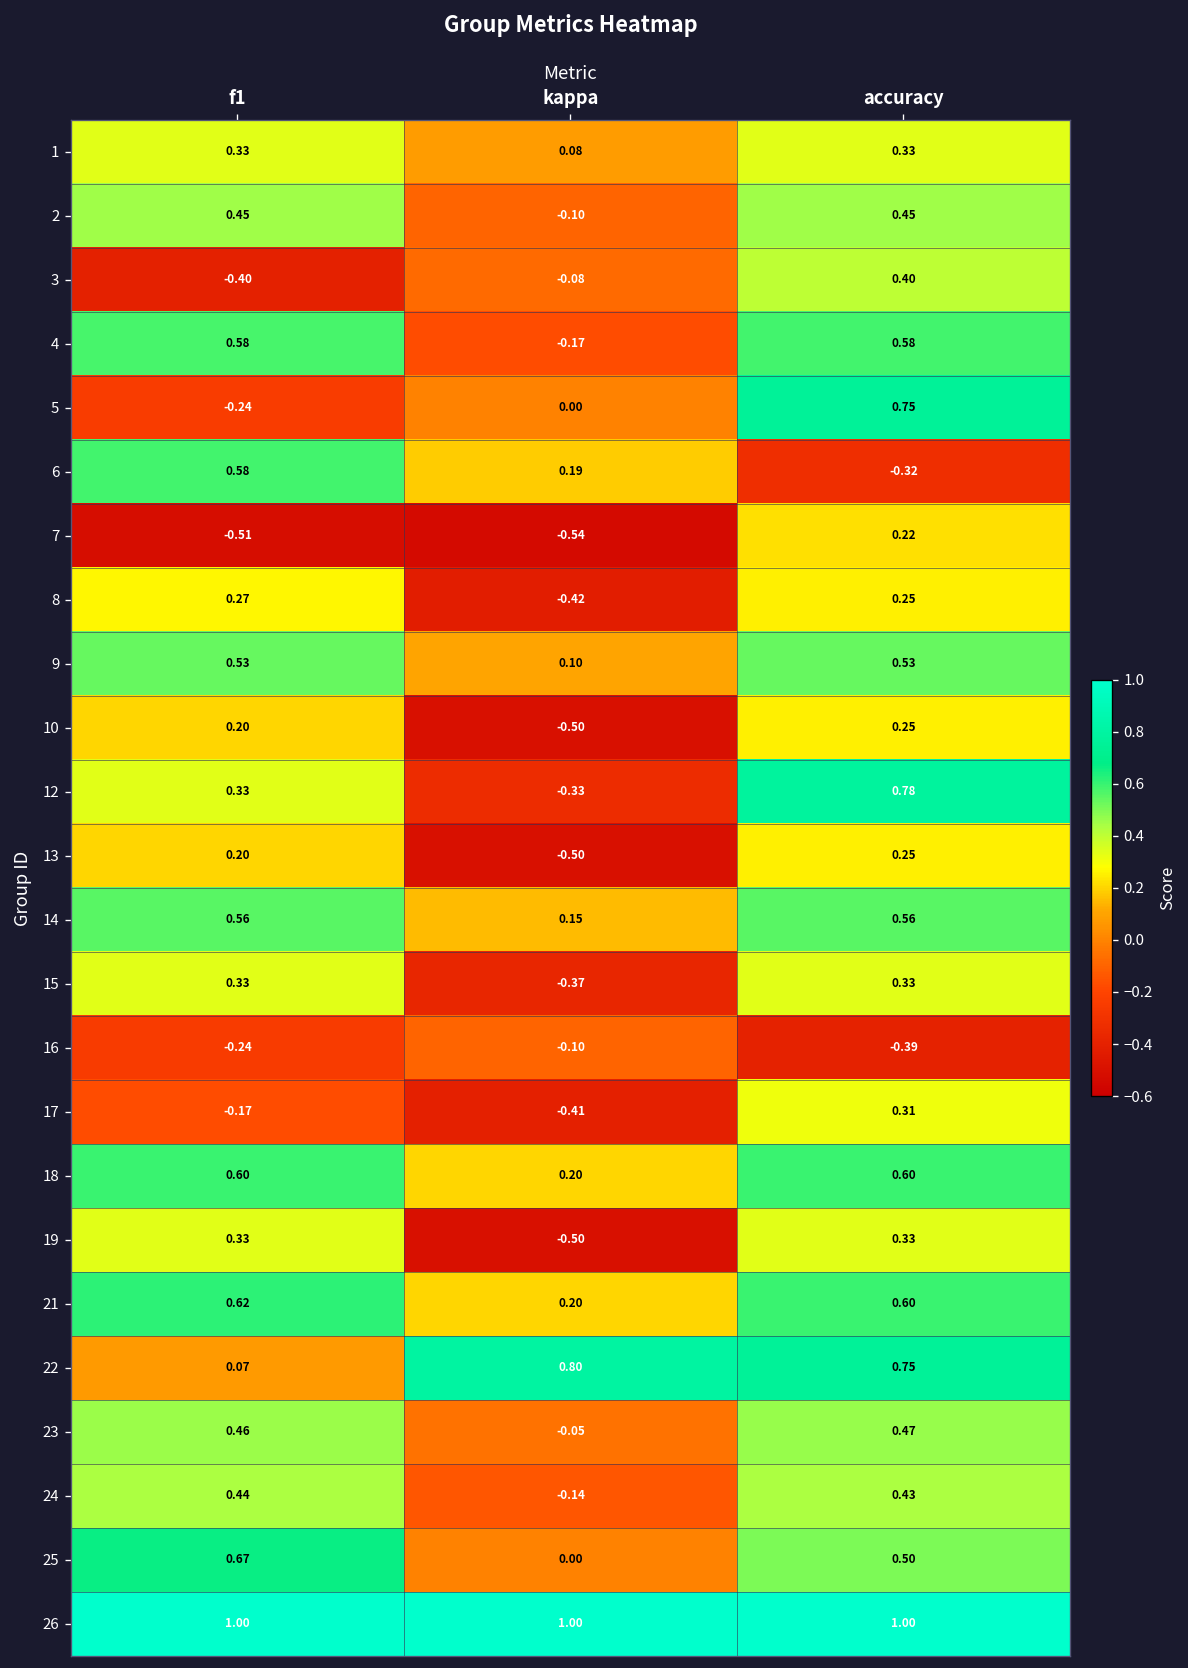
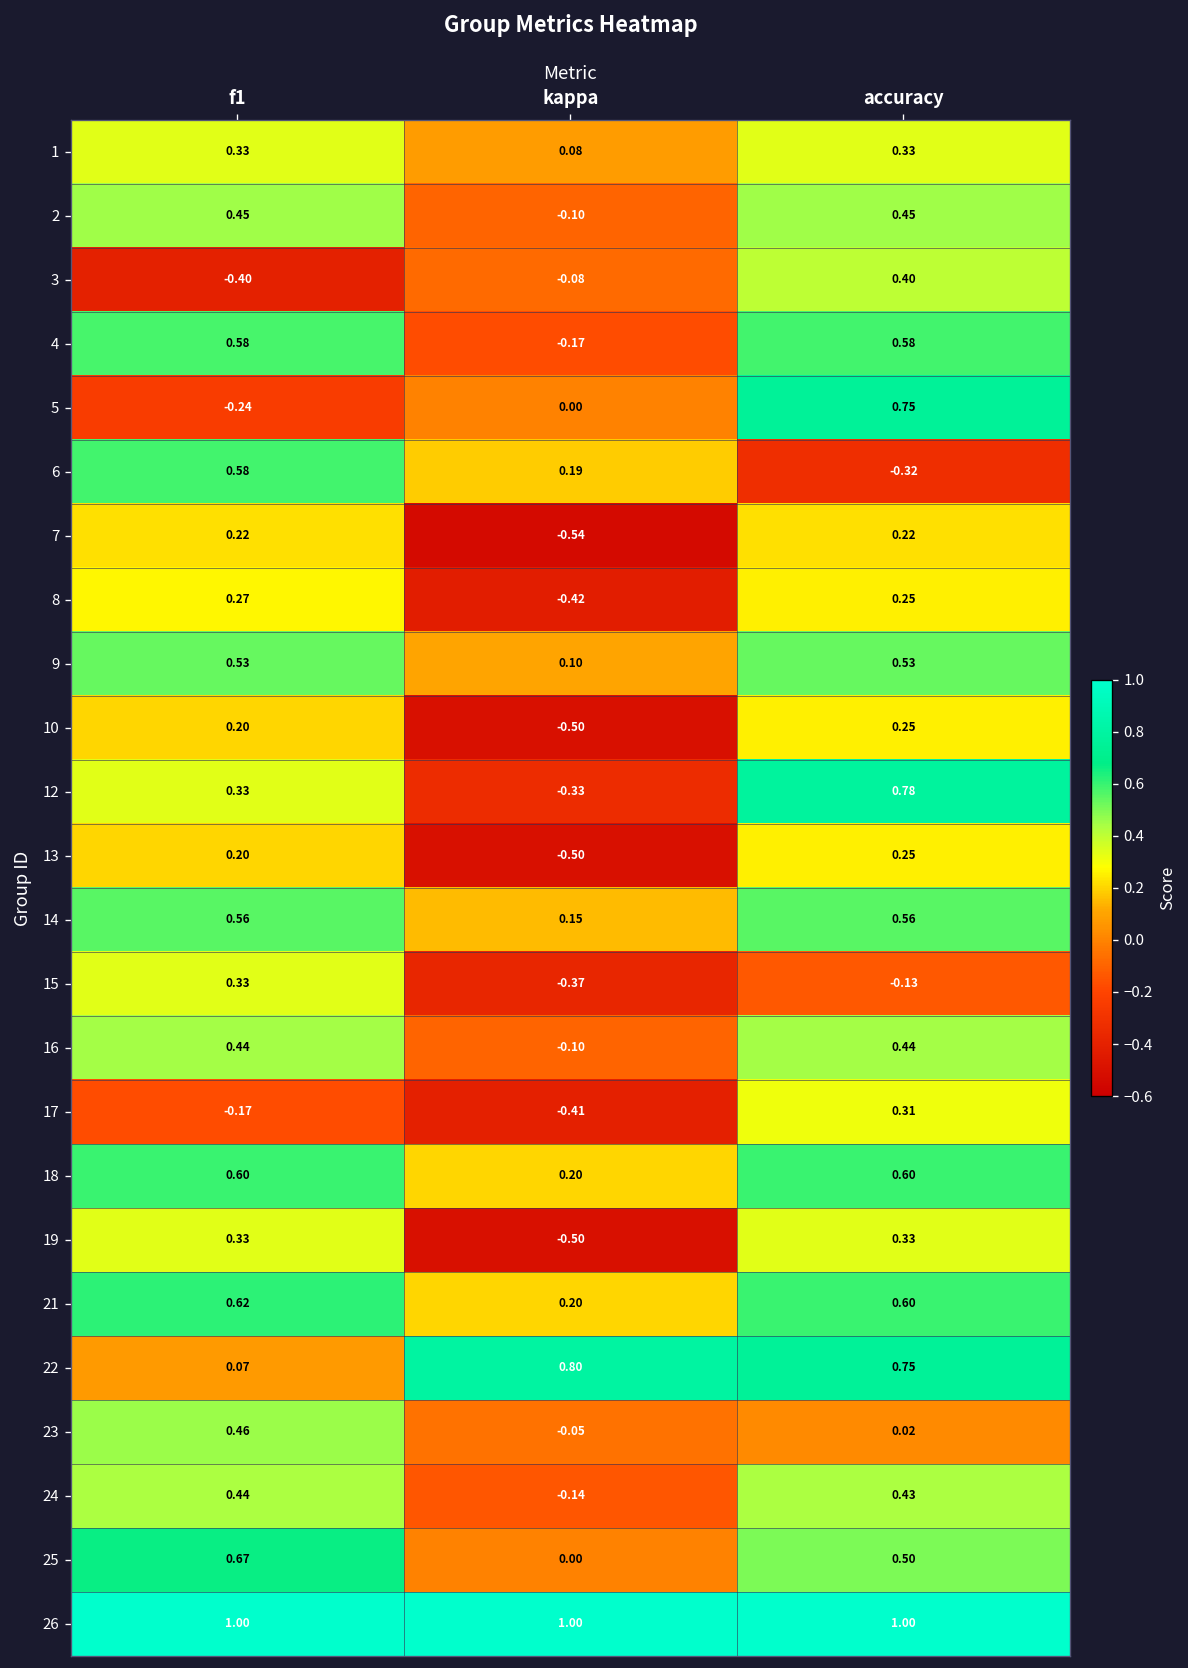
  {
    "1": {
      "f1": 0.33,
      "kappa": 0.08,
      "accuracy": 0.33
    },
    "2": {
      "f1": 0.45,
      "kappa": -0.10,
      "accuracy": 0.45
    },
    "3": {
      "f1": -0.40,
      "kappa": -0.08,
      "accuracy": 0.40
    },
    "4": {
      "f1": 0.58,
      "kappa": -0.17,
      "accuracy": 0.58
    },
    "5": {
      "f1": -0.24,
      "kappa": 0.00,
      "accuracy": 0.75
    },
    "6": {
      "f1": 0.58,
      "kappa": 0.19,
      "accuracy": -0.32
    },
    "7": {
-     "f1": -0.51,
+     "f1": 0.22,
      "kappa": -0.54,
      "accuracy": 0.22
    },
    "8": {
      "f1": 0.27,
      "kappa": -0.42,
      "accuracy": 0.25
    },
    "9": {
      "f1": 0.53,
      "kappa": 0.10,
      "accuracy": 0.53
    },
    "10": {
      "f1": 0.20,
      "kappa": -0.50,
      "accuracy": 0.25
    },
    "12": {
      "f1": 0.33,
      "kappa": -0.33,
      "accuracy": 0.78
    },
    "13": {
      "f1": 0.20,
      "kappa": -0.50,
      "accuracy": 0.25
    },
    "14": {
      "f1": 0.56,
      "kappa": 0.15,
      "accuracy": 0.56
    },
    "15": {
      "f1": 0.33,
      "kappa": -0.37,
-     "accuracy": 0.33
+     "accuracy": -0.13
    },
    "16": {
-     "f1": -0.24,
+     "f1": 0.44,
      "kappa": -0.10,
-     "accuracy": -0.39
+     "accuracy": 0.44
    },
    "17": {
      "f1": -0.17,
      "kappa": -0.41,
      "accuracy": 0.31
    },
    "18": {
      "f1": 0.60,
      "kappa": 0.20,
      "accuracy": 0.60
    },
    "19": {
      "f1": 0.33,
      "kappa": -0.50,
      "accuracy": 0.33
    },
    "21": {
      "f1": 0.62,
      "kappa": 0.20,
      "accuracy": 0.60
    },
    "22": {
      "f1": 0.07,
      "kappa": 0.80,
      "accuracy": 0.75
    },
    "23": {
      "f1": 0.46,
      "kappa": -0.05,
-     "accuracy": 0.47
+     "accuracy": 0.02
    },
    "24": {
      "f1": 0.44,
      "kappa": -0.14,
      "accuracy": 0.43
    },
    "25": {
      "f1": 0.67,
      "kappa": 0.00,
      "accuracy": 0.50
    },
    "26": {
      "f1": 1.00,
      "kappa": 1.00,
      "accuracy": 1.00
    }
  }
